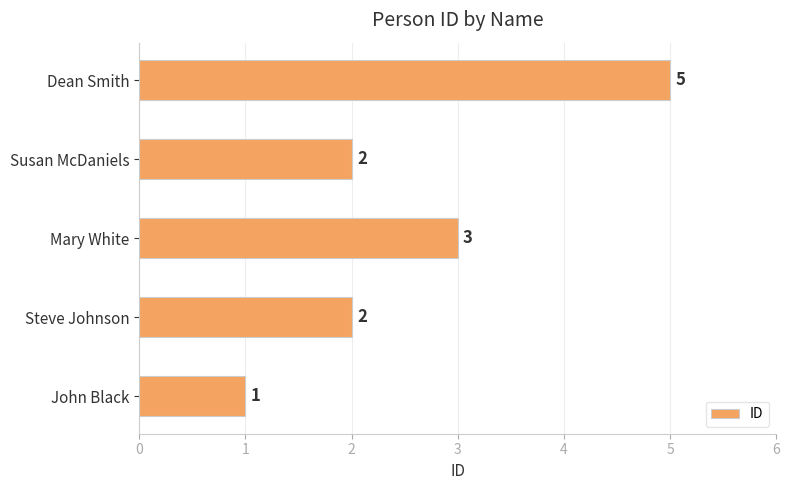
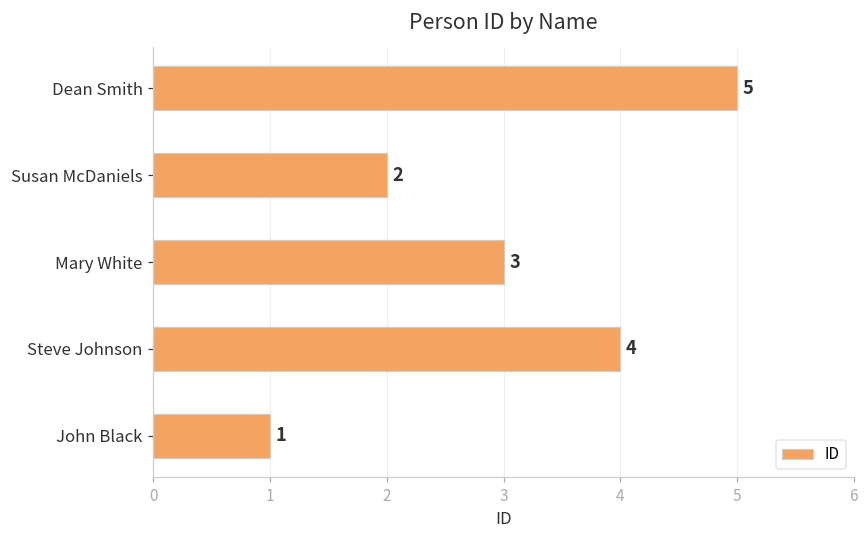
  {
    "Dean Smith": 5,
    "Susan McDaniels": 2,
    "Mary White": 3,
-   "Steve Johnson": 2,
+   "Steve Johnson": 4,
    "John Black": 1
  }
